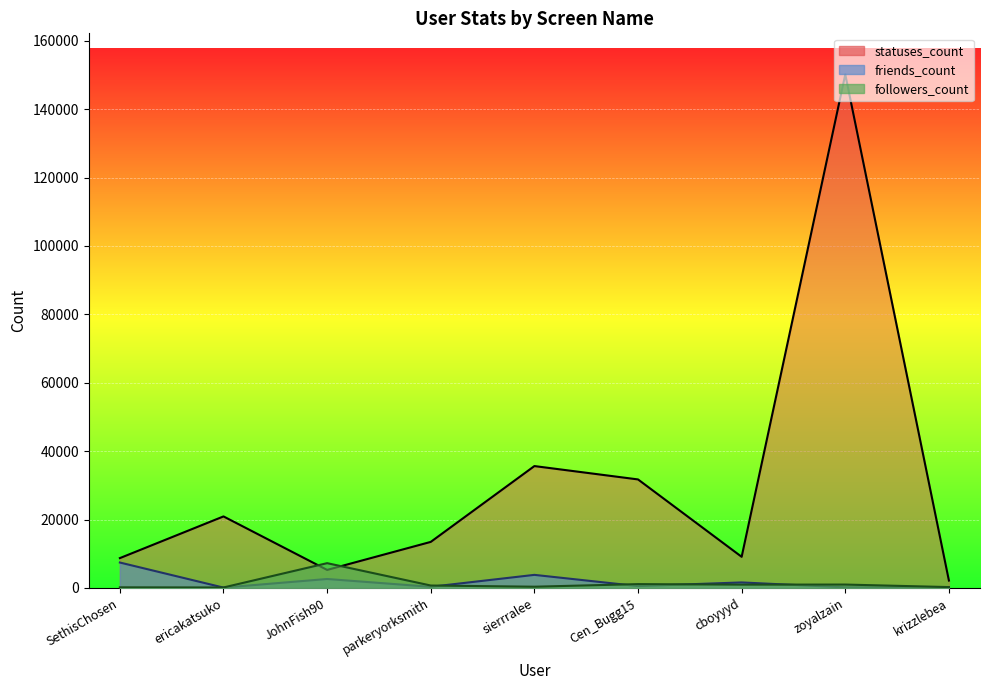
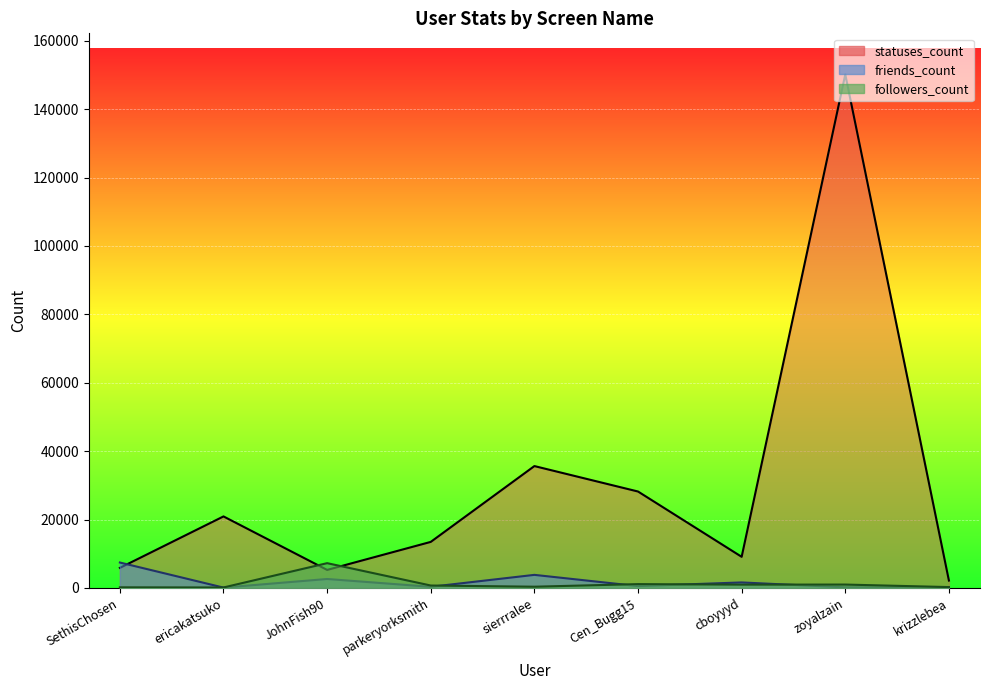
  {
    "statuses_count": {
-     "SethisChosen": 9000,
+     "SethisChosen": 6000,
      "ericakatsuko": 21000,
      "JohnFish90": 5000,
      "parkeryorksmith": 13000,
      "sierrralee": 36000,
-     "Cen_Bugg15": 32000,
+     "Cen_Bugg15": 28000,
      "cboyyyd": 9000,
      "krizzlebea": 2000
    },
    "friends_count": {
      "SethisChosen": 7000,
      "JohnFish90": 3000,
      "sierrralee": 4000,
      "zoyalzain": 0
    },
    "followers_count": {
      "SethisChosen": 0,
      "JohnFish90": 7000,
      "sierrralee": 0,
      "zoyalzain": 1000
    }
  }
